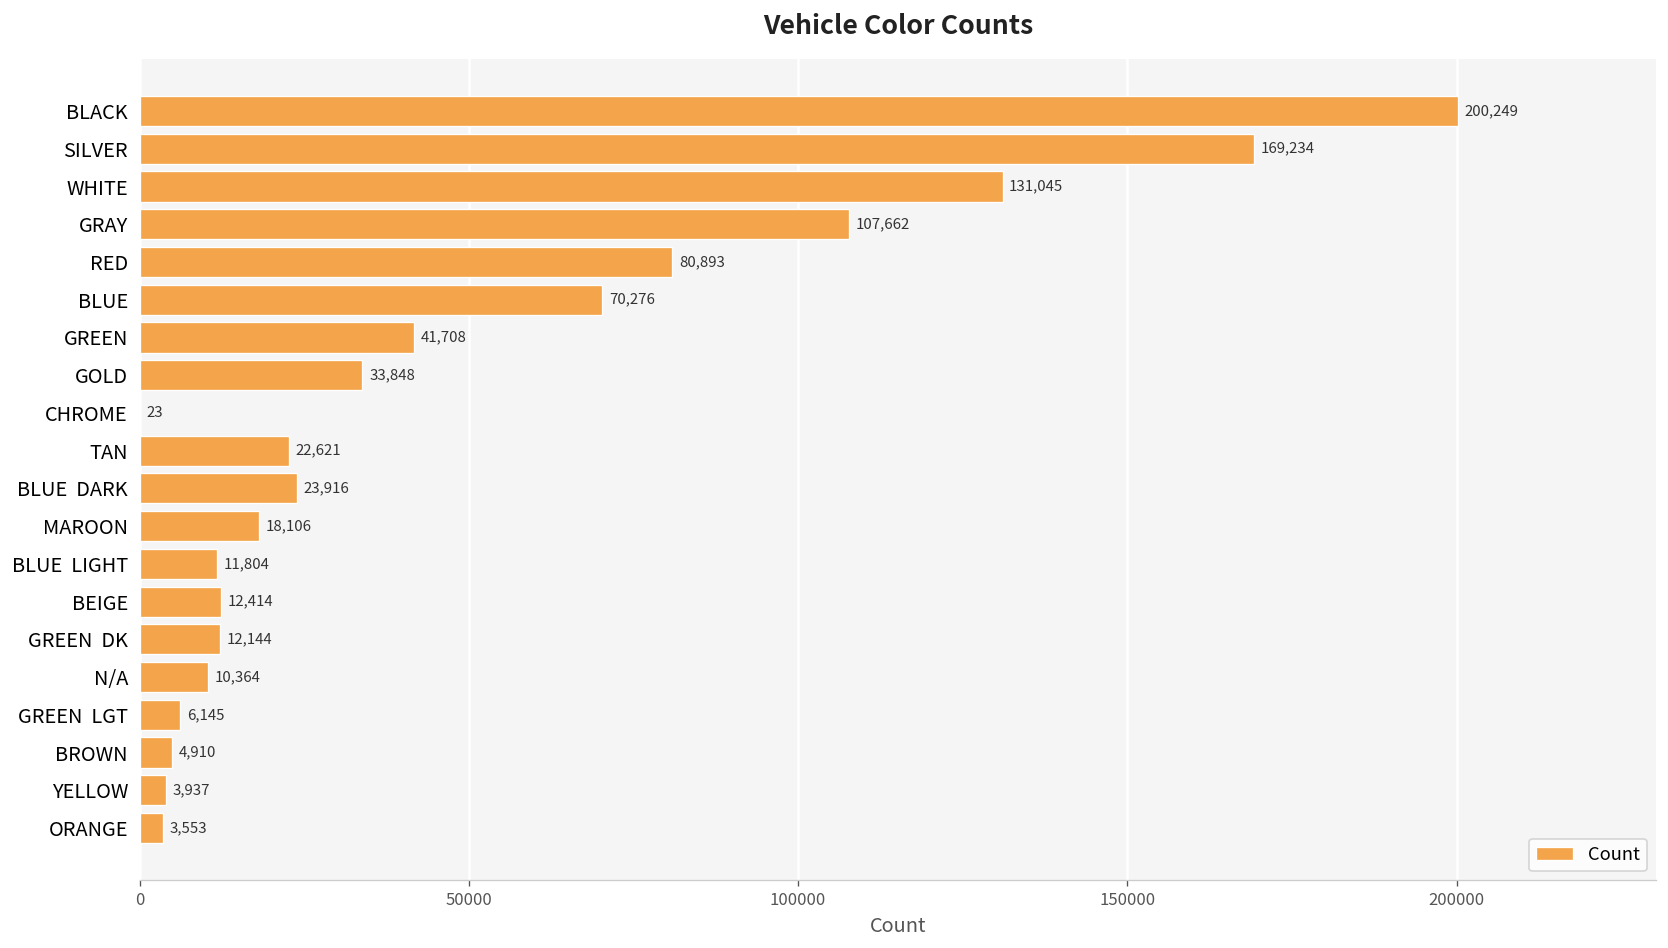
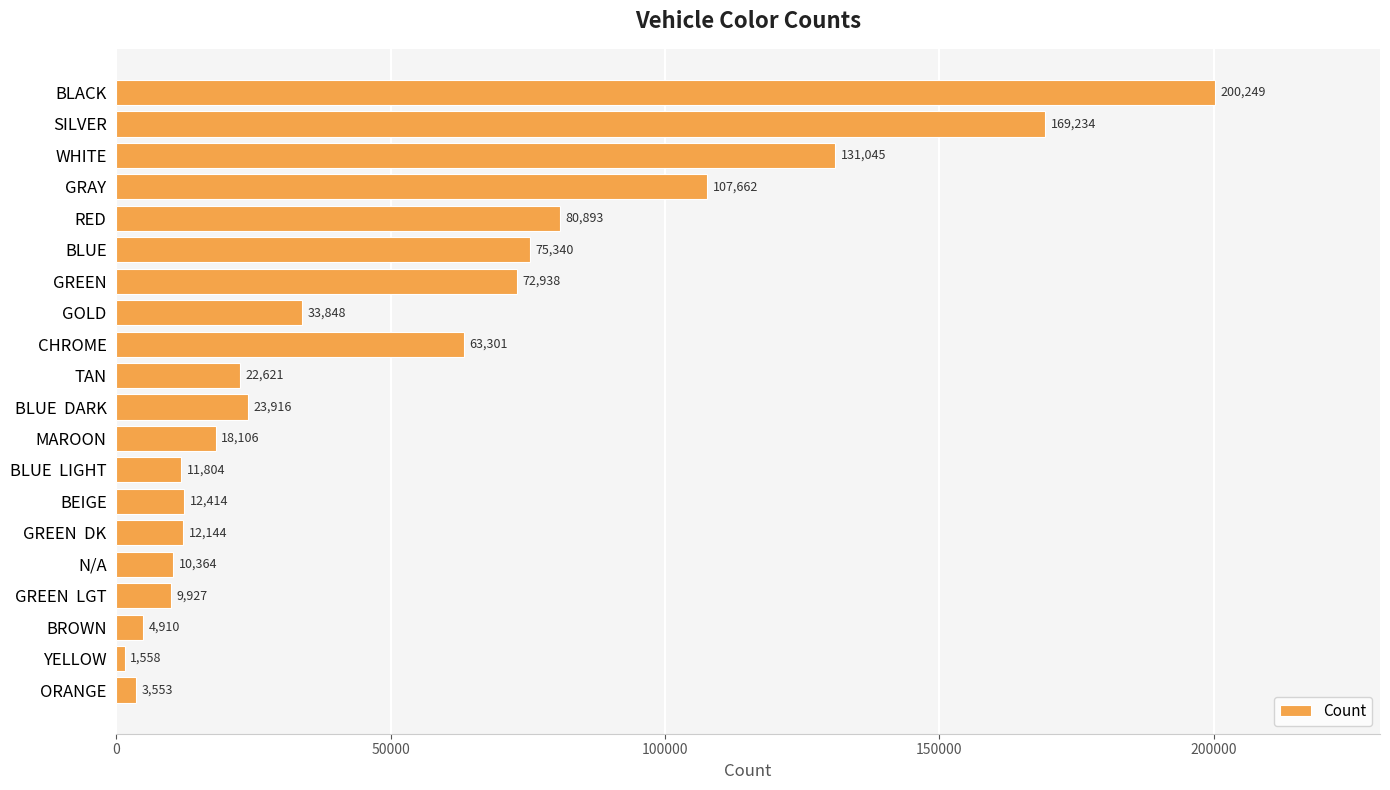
  {
    "BLACK": "200,249",
    "SILVER": "169,234",
    "WHITE": "131,045",
    "GRAY": "107,662",
    "RED": "80,893",
-   "BLUE": "70,276",
-   "GREEN": "41,708",
+   "BLUE": "75,340",
+   "GREEN": "72,938",
    "GOLD": "33,848",
-   "CHROME": "23",
+   "CHROME": "63,301",
    "TAN": "22,621",
    "BLUE DARK": "23,916",
    "MAROON": "18,106",
    "BLUE LIGHT": "11,804",
    "BEIGE": "12,414",
    "GREEN DK": "12,144",
    "N/A": "10,364",
-   "GREEN LGT": "6,145",
+   "GREEN LGT": "9,927",
    "BROWN": "4,910",
-   "YELLOW": "3,937",
+   "YELLOW": "1,558",
    "ORANGE": "3,553"
  }
